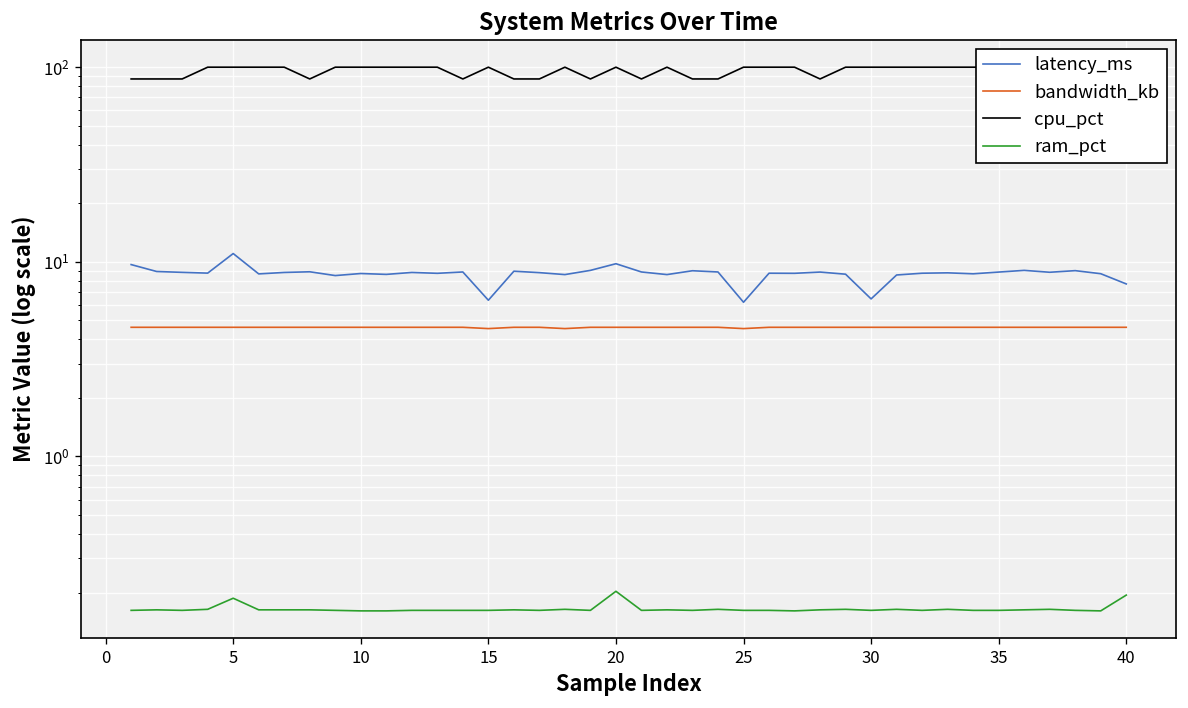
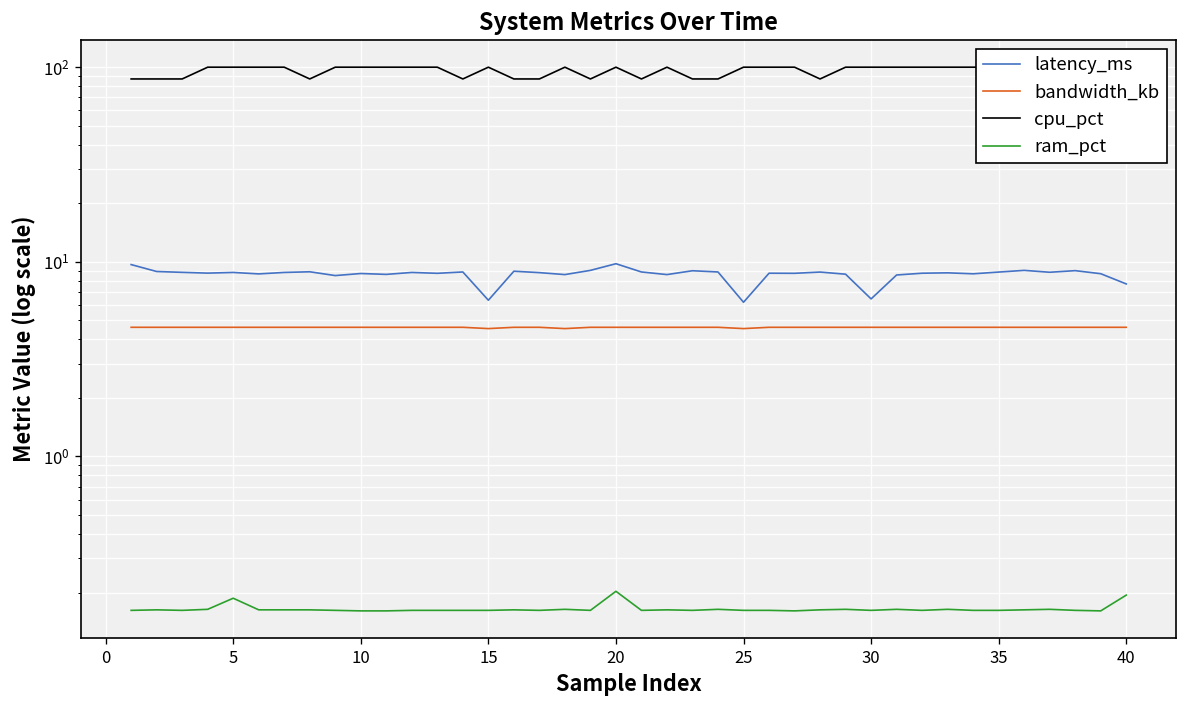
  {
    "latency_ms": {
-     "5": 11,
+     "5": 9,
      "10": 9,
      "15": 6.4,
      "20": 10,
      "25": 6,
      "30": 6.5,
      "35": 9,
      "40": 8
    },
    "bandwidth_kb": {
      "5": 4.6,
      "10": 4.6,
      "15": 4.5,
      "20": 4.6,
      "25": 4.5,
      "30": 4.6,
      "35": 4.6,
      "40": 4.6
    },
    "cpu_pct": {
      "5": 100,
      "10": 100,
      "15": 100,
      "20": 100,
      "25": 100,
      "30": 100
    },
    "ram_pct": {
      "5": 0.19,
      "10": 0.16,
      "15": 0.16,
      "20": 0.20,
      "25": 0.16,
      "30": 0.16,
      "35": 0.16,
      "40": 0.19
    }
  }
